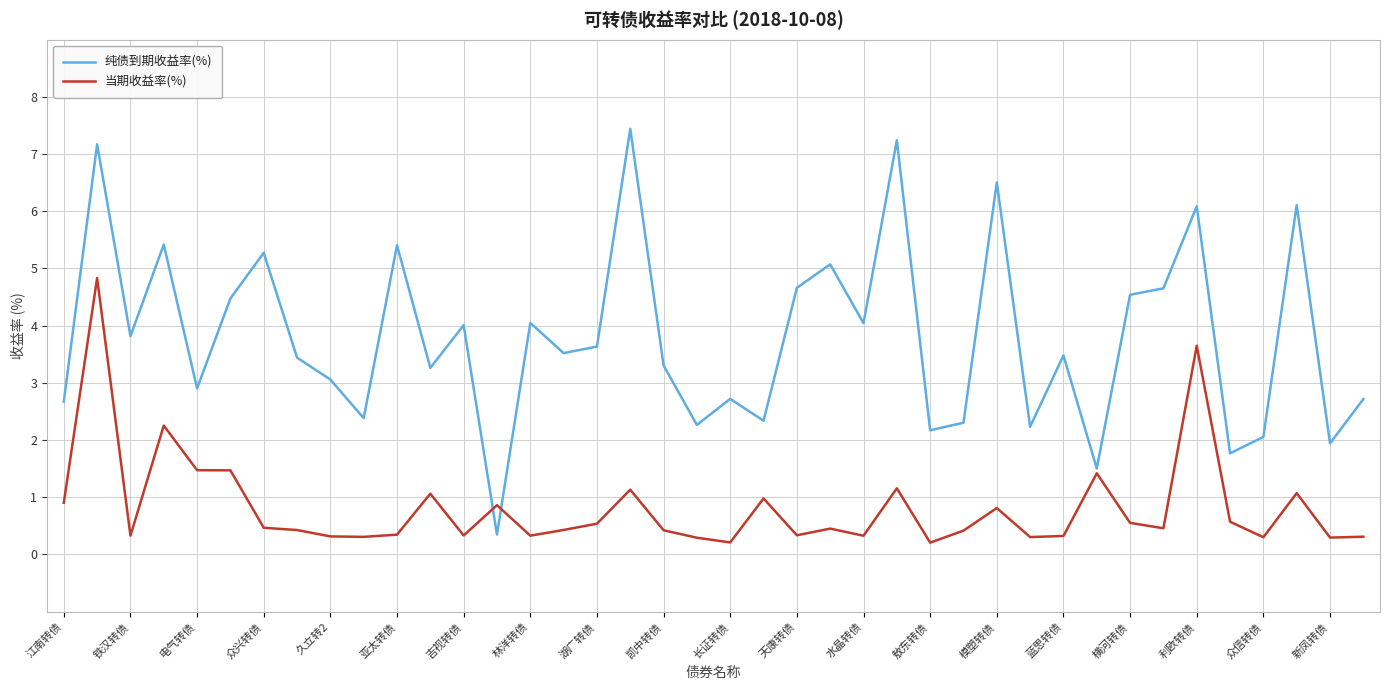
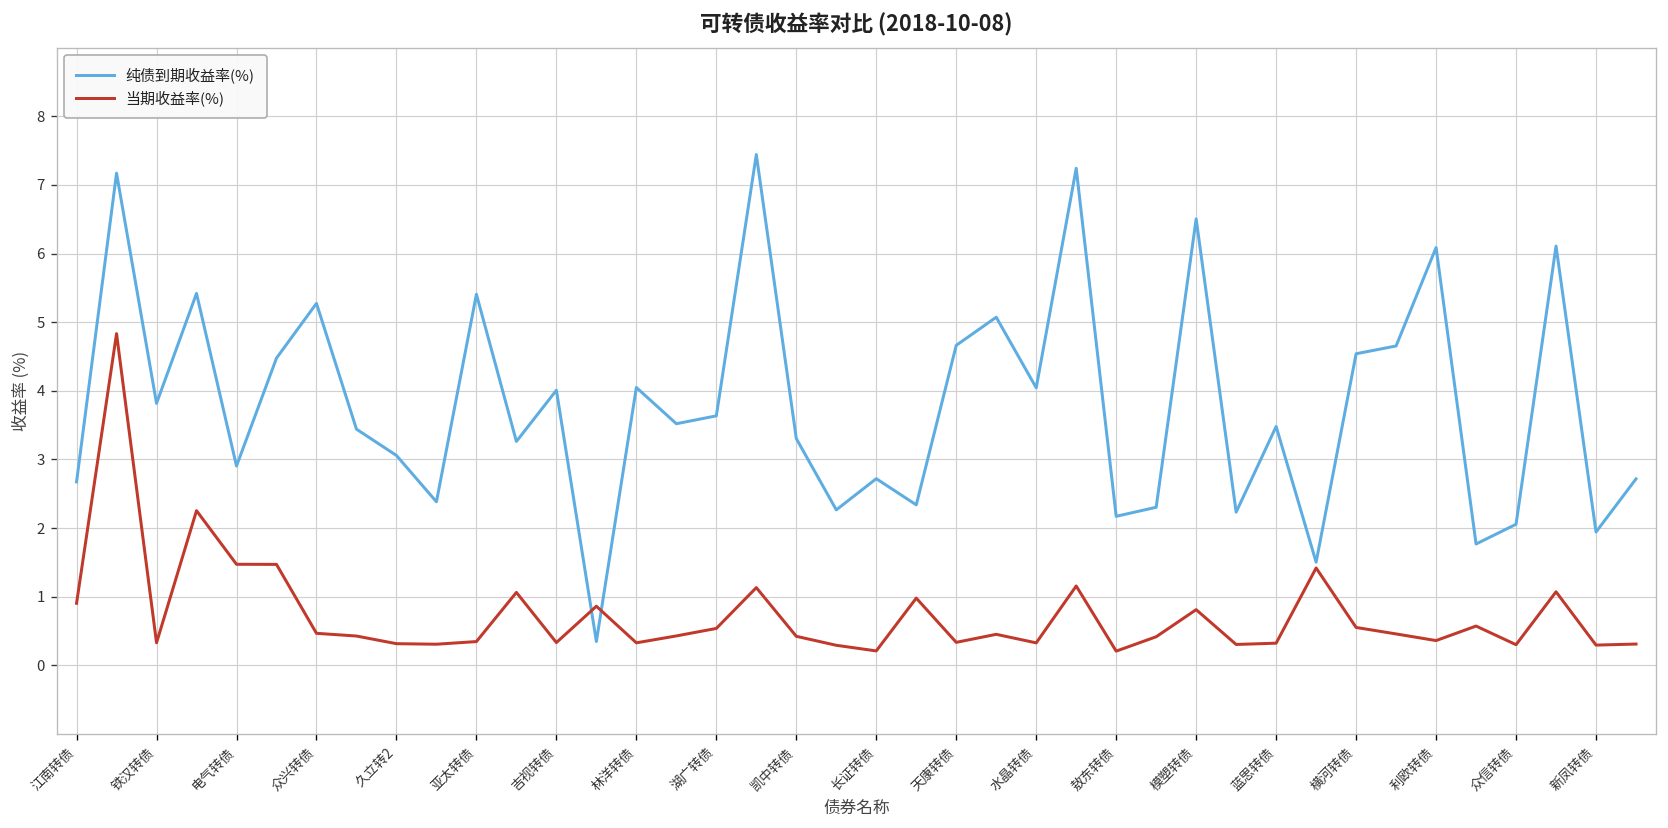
  {
    "纯债到期收益率(%)": {
      "江南转债": 2.7,
      "铁汉转债": 3.8,
      "电气转债": 2.9,
      "众兴转债": 5.3,
      "久立转2": 3.1,
      "亚太转债": 5.4,
      "吉视转债": 4.0,
      "林洋转债": 4.0,
      "湖广转债": 3.6,
      "凯中转债": 3.3,
      "长证转债": 2.7,
      "天康转债": 4.7,
      "水晶转债": 4.0,
      "敖东转债": 2.2,
      "模塑转债": 6.5,
      "蓝思转债": 3.5,
      "横河转债": 4.5,
      "利欧转债": 6.1,
      "众信转债": 2.1,
      "新凤转债": 1.9
    },
    "当期收益率(%)": {
      "江南转债": 0.9,
      "铁汉转债": 0.3,
      "电气转债": 1.5,
      "众兴转债": 0.5,
      "久立转2": 0.3,
      "亚太转债": 0.3,
      "吉视转债": 0.3,
      "林洋转债": 0.3,
      "湖广转债": 0.5,
      "凯中转债": 0.4,
      "长证转债": 0.2,
      "天康转债": 0.3,
      "水晶转债": 0.3,
      "敖东转债": 0.2,
      "模塑转债": 0.8,
      "蓝思转债": 0.3,
      "横河转债": 0.6,
-     "利欧转债": 3.6,
+     "利欧转债": 0.4,
      "众信转债": 0.3,
      "新凤转债": 0.3
    }
  }
